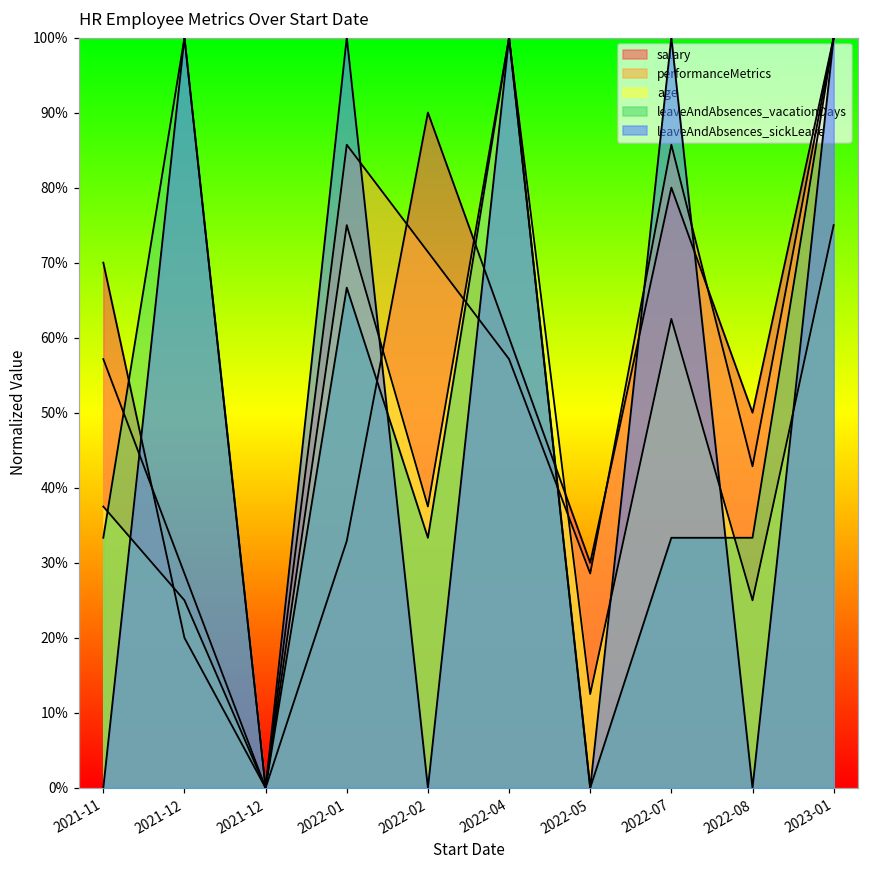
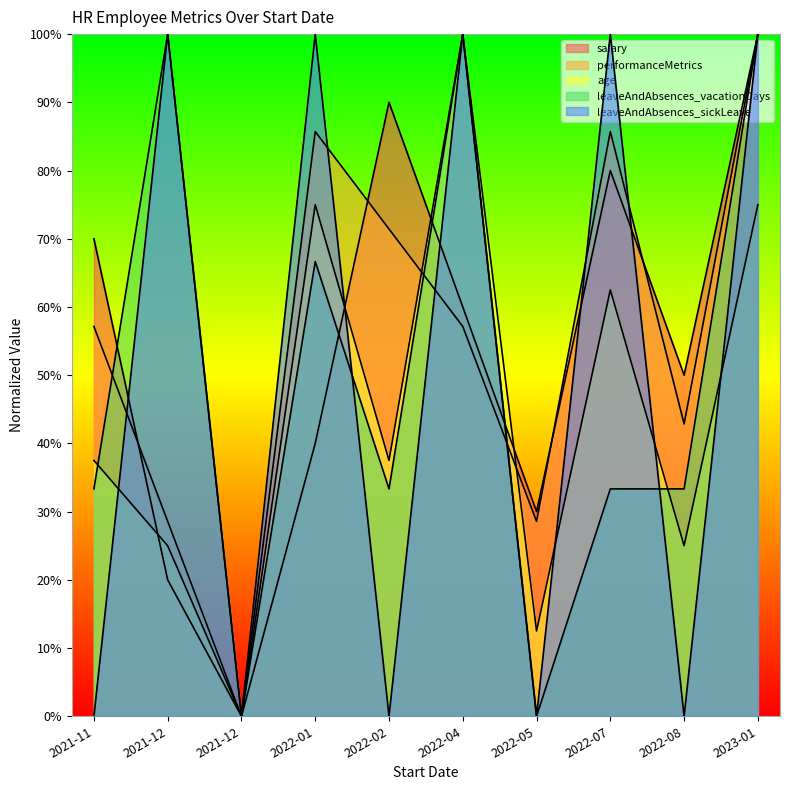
  {
    "salary": {
      "2021-11": "70%",
-     "2022-01": "33%",
+     "2022-01": "40%",
      "2022-02": "90%",
      "2022-04": "60%",
      "2022-05": "30%",
      "2022-07": "80%",
      "2022-08": "50%"
    },
    "performanceMetrics": {
      "2021-11": "57%",
      "2022-01": "86%",
      "2022-02": "71%",
      "2022-04": "57%",
      "2022-05": "29%",
      "2022-07": "86%",
      "2022-08": "43%"
    },
    "age": {
      "2021-11": "38%",
      "2022-01": "75%",
      "2022-02": "38%",
      "2022-05": "13%",
      "2022-07": "63%",
      "2022-08": "25%",
      "2023-01": "75%"
    },
    "leaveAndAbsences_vacationDays": {
      "2021-11": "33%",
      "2022-01": "67%",
      "2022-02": "33%",
      "2022-07": "33%",
      "2022-08": "33%"
    },
    "leaveAndAbsences_sickLeave": {
      "2021-11": "0%",
      "2022-01": "100%",
      "2022-02": "0%",
      "2022-07": "100%",
      "2022-08": "0%"
    }
  }
